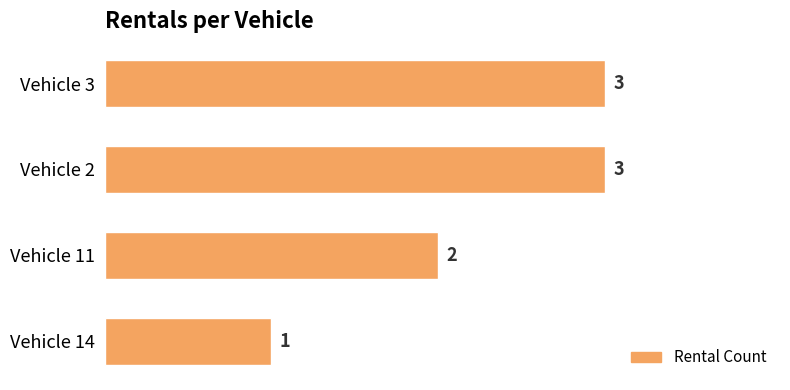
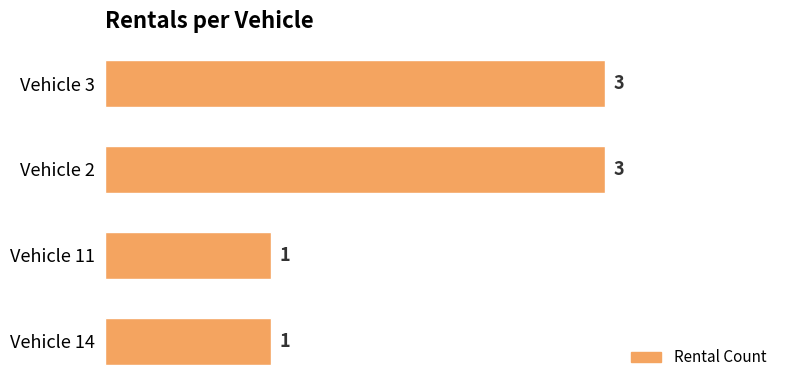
  {
    "Vehicle 3": 3,
    "Vehicle 2": 3,
-   "Vehicle 11": 2,
+   "Vehicle 11": 1,
    "Vehicle 14": 1
  }
